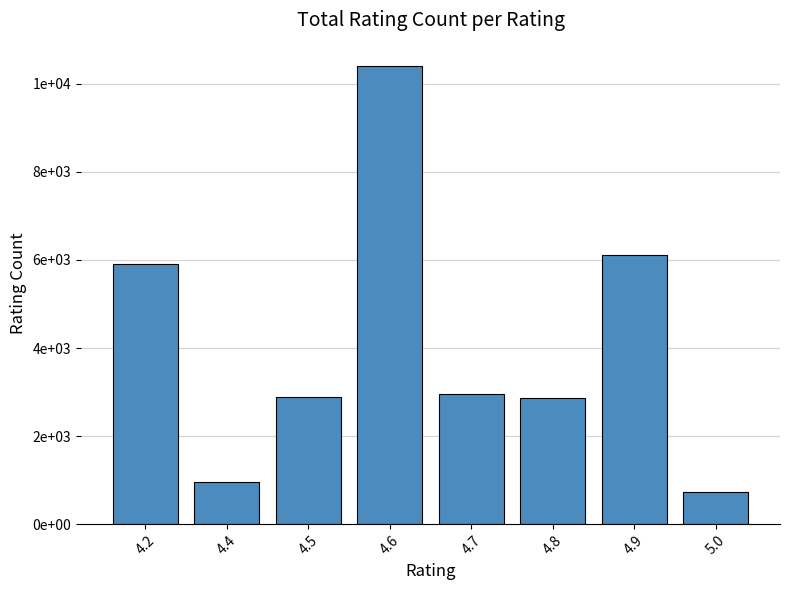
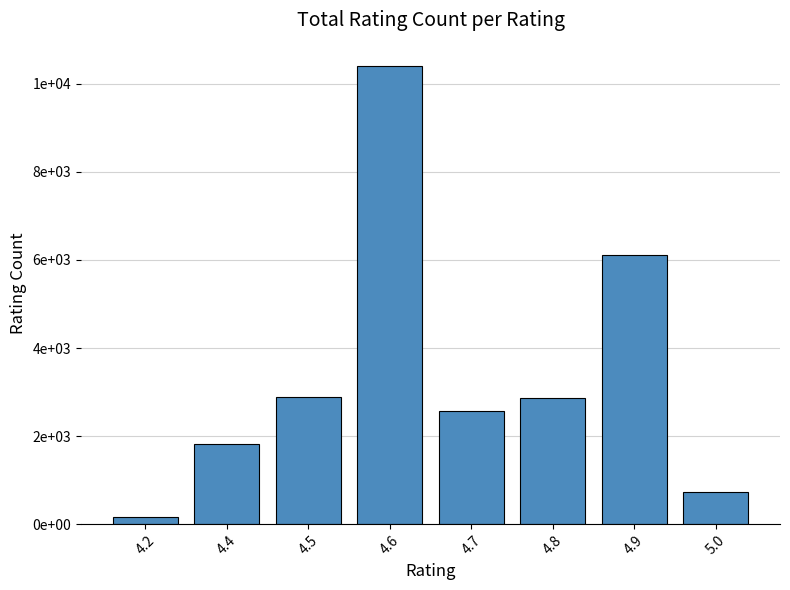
  {
-   "4.2": 5900,
-   "4.4": 1000,
+   "4.2": 200,
+   "4.4": 1800,
    "4.5": 2900,
    "4.6": 10400,
-   "4.7": 2900,
+   "4.7": 2600,
    "4.8": 2900,
    "4.9": 6100,
    "5.0": 700
  }
